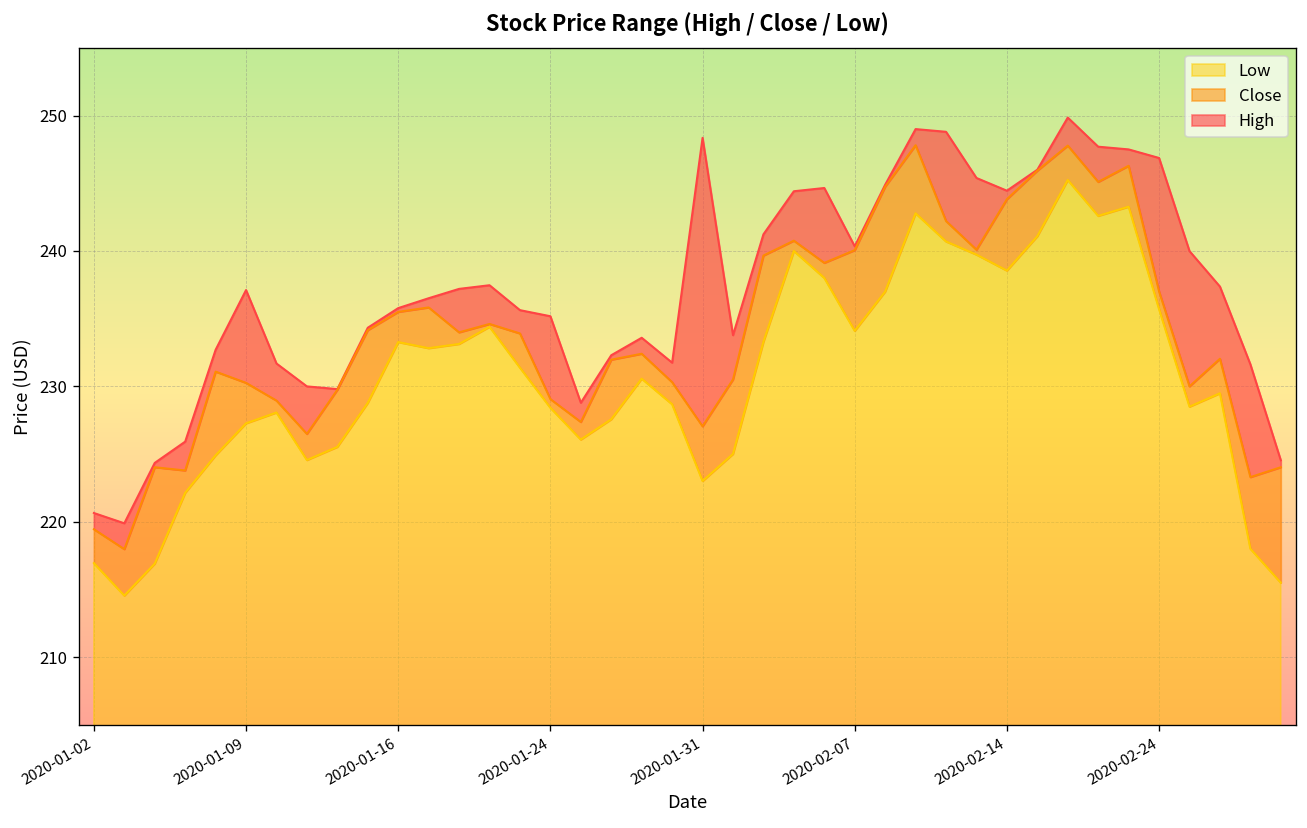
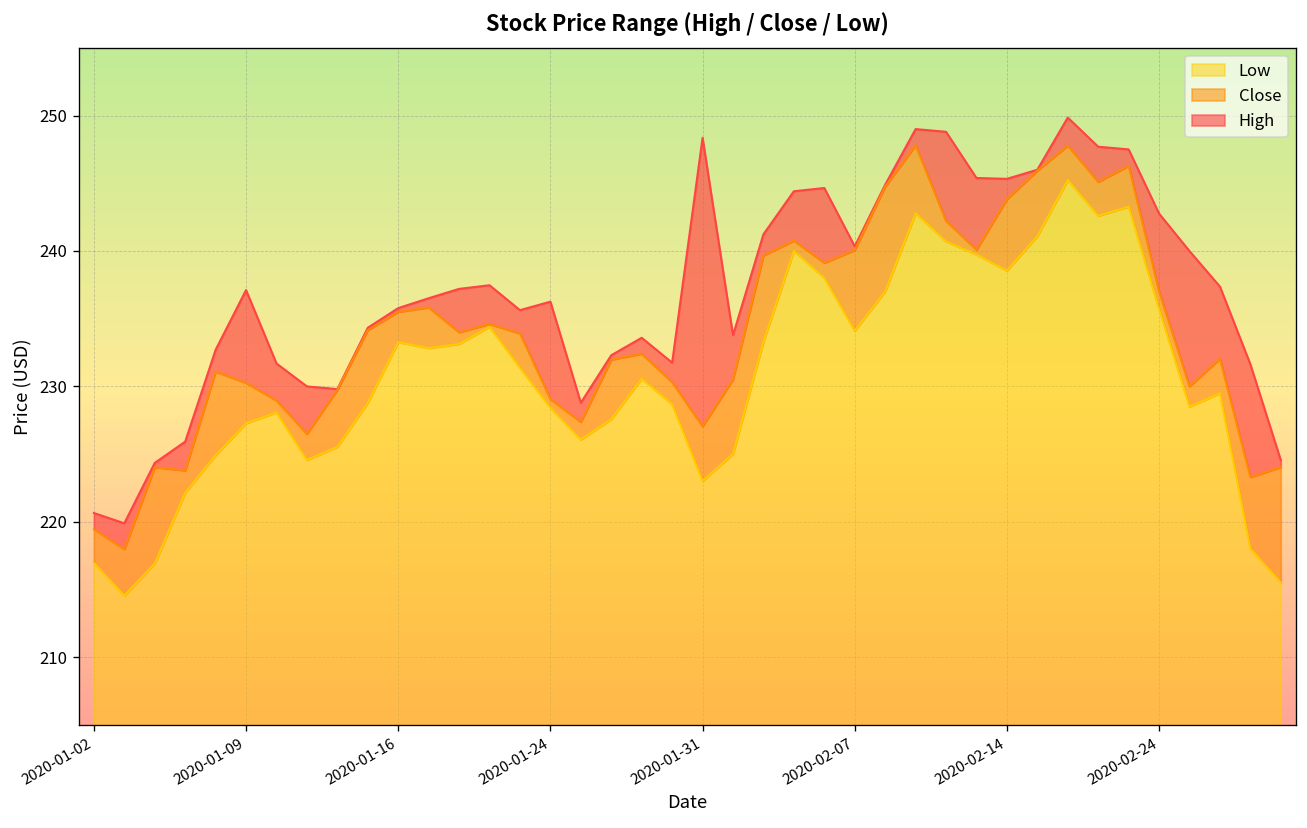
  {
    "High": {
      "2020-01-02": 220.6,
      "2020-01-09": 237.1,
      "2020-01-16": 235.8,
-     "2020-01-24": 235.2,
+     "2020-01-24": 236.3,
      "2020-01-31": 248.4,
      "2020-02-07": 240.3,
-     "2020-02-14": 244.4,
-     "2020-02-24": 246.9
+     "2020-02-14": 245.3,
+     "2020-02-24": 242.8
    }
  }
